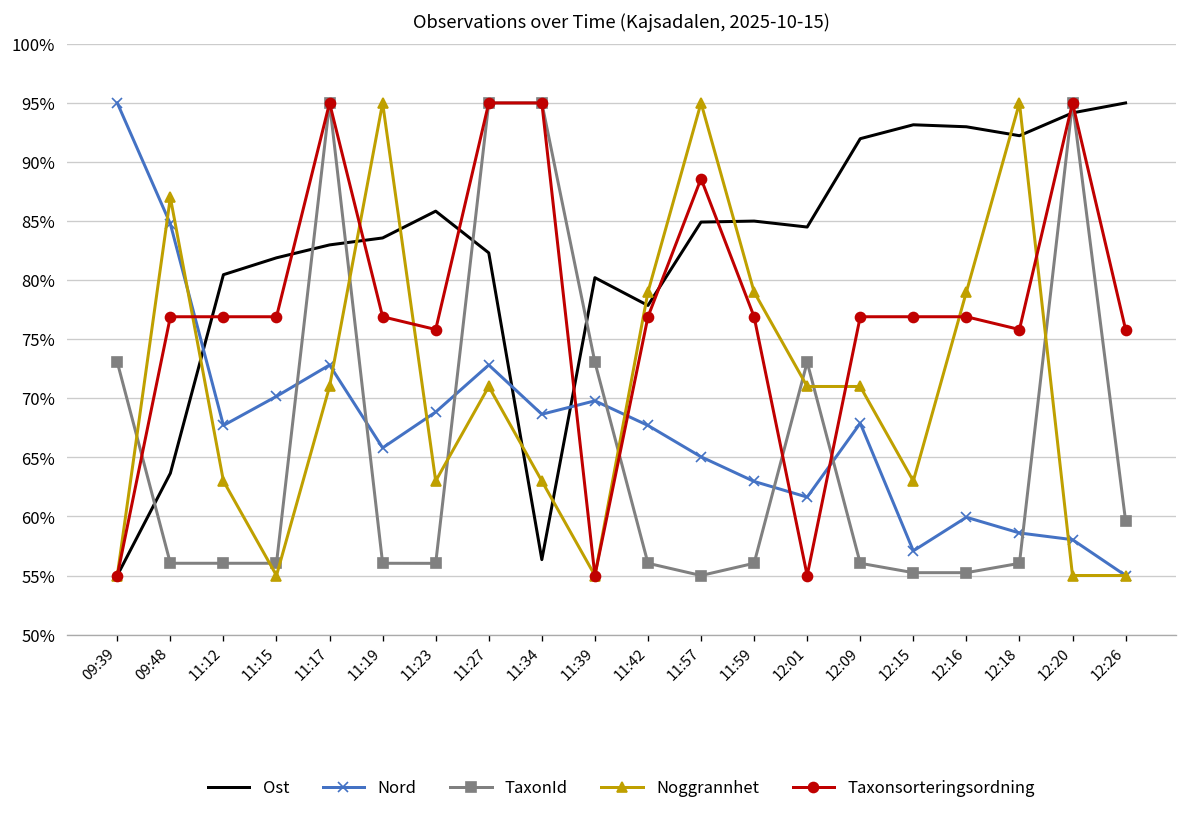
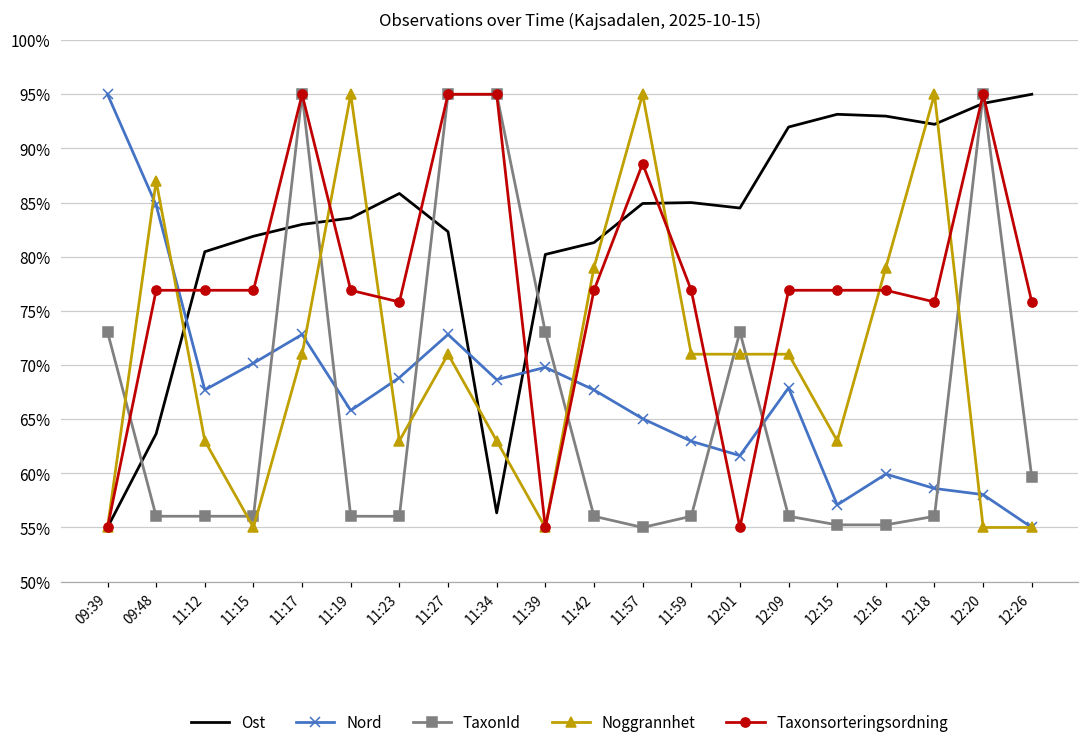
  {
    "Ost": {
      "09:48": "64%",
      "11:12": "80%",
      "11:15": "82%",
      "11:17": "83%",
      "11:19": "84%",
      "11:23": "86%",
      "11:27": "82%",
      "11:34": "56%",
      "11:39": "80%",
-     "11:42": "78%",
+     "11:42": "81%",
      "11:57": "85%",
      "11:59": "85%",
      "12:01": "84%",
      "12:09": "92%",
      "12:15": "93%",
      "12:16": "93%",
      "12:18": "92%",
      "12:20": "94%",
      "12:26": "95%"
    },
    "Nord": {
      "09:39": "95%",
      "09:48": "85%",
      "11:12": "68%",
      "11:15": "70%",
      "11:17": "73%",
      "11:19": "66%",
      "11:23": "69%",
      "11:27": "73%",
      "11:34": "69%",
      "11:39": "70%",
      "11:42": "68%",
      "11:57": "65%",
      "11:59": "63%",
      "12:01": "62%",
      "12:09": "68%",
      "12:15": "57%",
      "12:16": "60%",
      "12:18": "59%",
      "12:20": "58%"
    },
    "TaxonId": {
      "09:39": "73%",
      "09:48": "56%",
      "11:12": "56%",
      "11:15": "56%",
      "11:19": "56%",
      "11:23": "56%",
      "11:39": "73%",
      "11:42": "56%",
      "11:57": "55%",
      "11:59": "56%",
      "12:01": "73%",
      "12:09": "56%",
      "12:15": "55%",
      "12:16": "55%",
      "12:18": "56%",
      "12:26": "60%"
    },
    "Noggrannhet": {
      "09:48": "87%",
      "11:12": "63%",
      "11:15": "55%",
      "11:17": "71%",
      "11:19": "95%",
      "11:23": "63%",
      "11:27": "71%",
      "11:34": "63%",
      "11:42": "79%",
      "11:57": "95%",
-     "11:59": "79%",
+     "11:59": "71%",
      "12:01": "71%",
      "12:09": "71%",
      "12:15": "63%",
      "12:16": "79%",
      "12:18": "95%",
      "12:20": "55%"
    },
    "Taxonsorteringsordning": {
      "09:48": "77%",
      "11:12": "77%",
      "11:15": "77%",
      "11:19": "77%",
      "11:23": "76%",
      "11:42": "77%",
      "11:57": "89%",
      "11:59": "77%",
      "12:01": "55%",
      "12:09": "77%",
      "12:15": "77%",
      "12:16": "77%",
      "12:18": "76%",
      "12:26": "76%"
    }
  }
